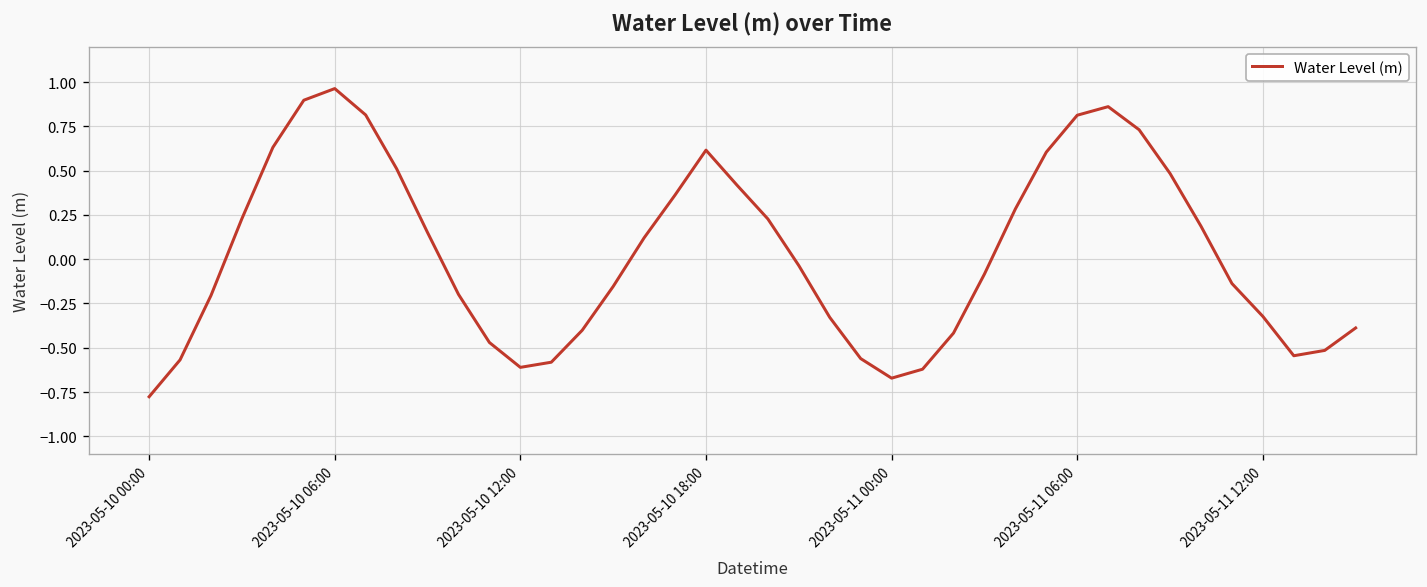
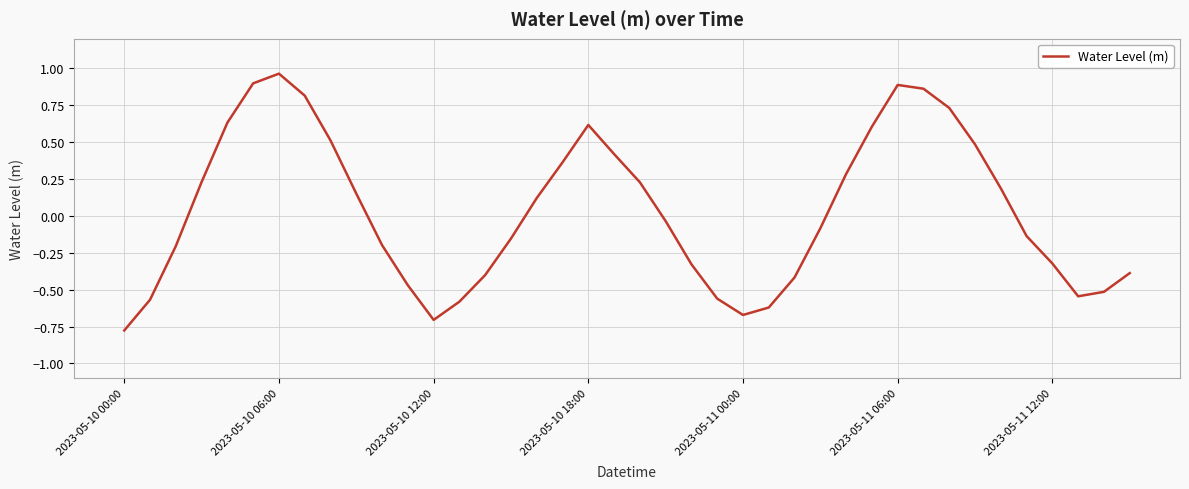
  {
    "2023-05-10 00:00": -0.78,
    "2023-05-10 06:00": 0.96,
-   "2023-05-10 12:00": -0.61,
+   "2023-05-10 12:00": -0.71,
    "2023-05-10 18:00": 0.62,
    "2023-05-11 00:00": -0.67,
-   "2023-05-11 06:00": 0.81,
+   "2023-05-11 06:00": 0.89,
    "2023-05-11 12:00": -0.32
  }
